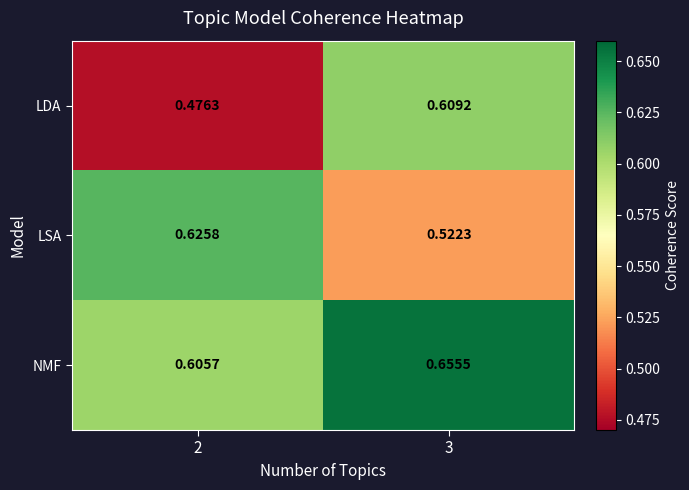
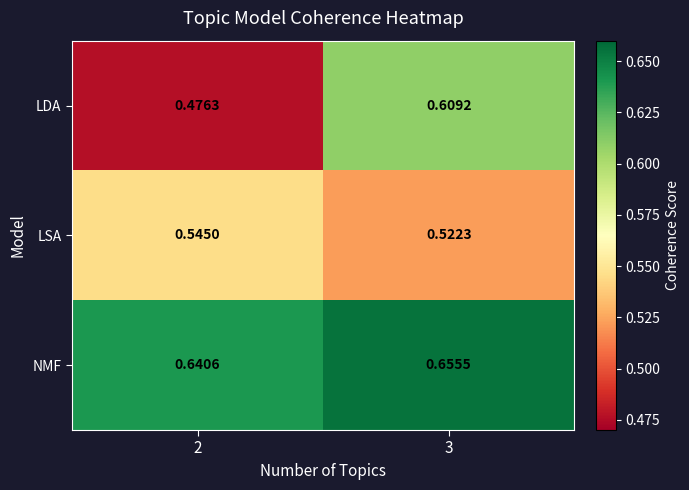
  {
    "LDA": {
      "2": 0.4763,
      "3": 0.6092
    },
    "LSA": {
-     "2": 0.6258,
+     "2": 0.5450,
      "3": 0.5223
    },
    "NMF": {
-     "2": 0.6057,
+     "2": 0.6406,
      "3": 0.6555
    }
  }
